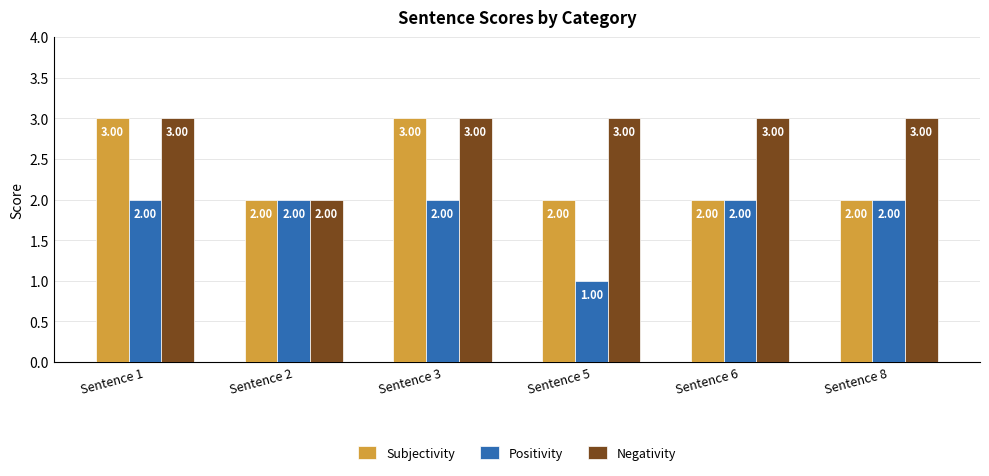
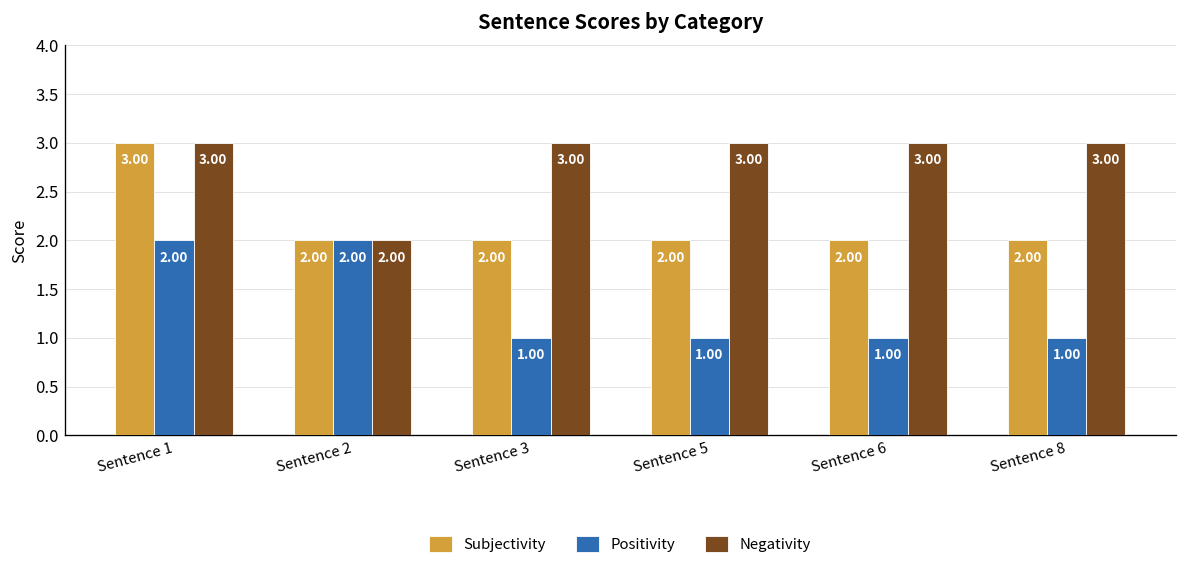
  {
    "Subjectivity": {
      "Sentence 1": 3.00,
      "Sentence 2": 2.00,
-     "Sentence 3": 3.00,
+     "Sentence 3": 2.00,
      "Sentence 5": 2.00,
      "Sentence 6": 2.00,
      "Sentence 8": 2.00
    },
    "Positivity": {
      "Sentence 1": 2.00,
      "Sentence 2": 2.00,
-     "Sentence 3": 2.00,
+     "Sentence 3": 1.00,
      "Sentence 5": 1.00,
-     "Sentence 6": 2.00,
-     "Sentence 8": 2.00
+     "Sentence 6": 1.00,
+     "Sentence 8": 1.00
    },
    "Negativity": {
      "Sentence 1": 3.00,
      "Sentence 2": 2.00,
      "Sentence 3": 3.00,
      "Sentence 5": 3.00,
      "Sentence 6": 3.00,
      "Sentence 8": 3.00
    }
  }
